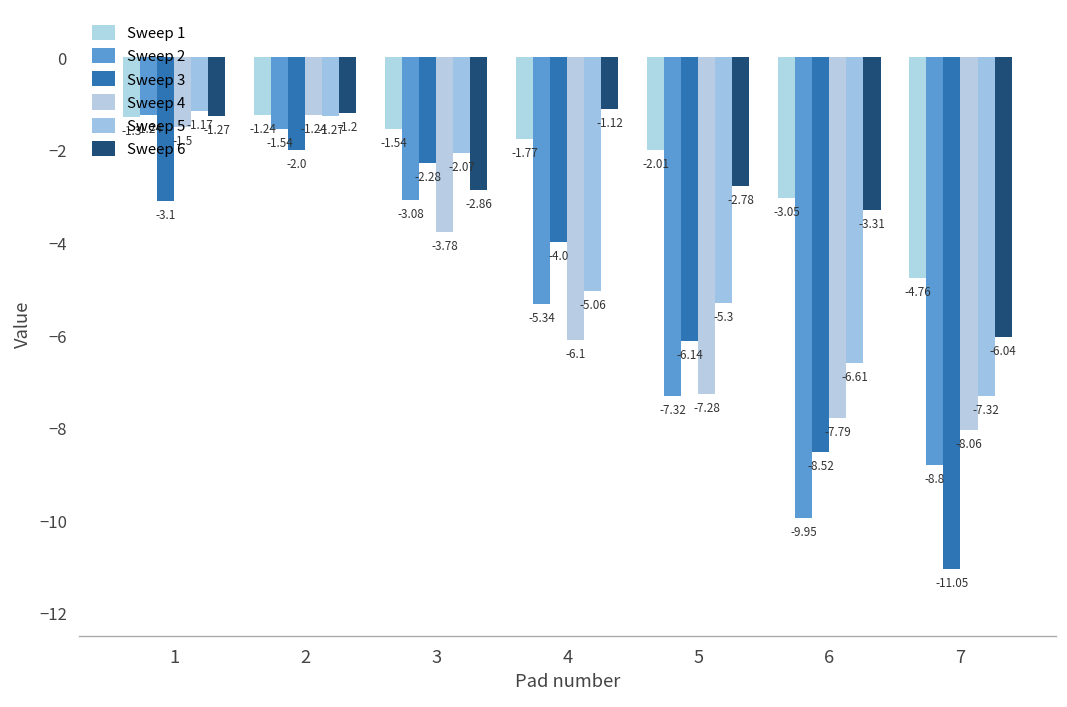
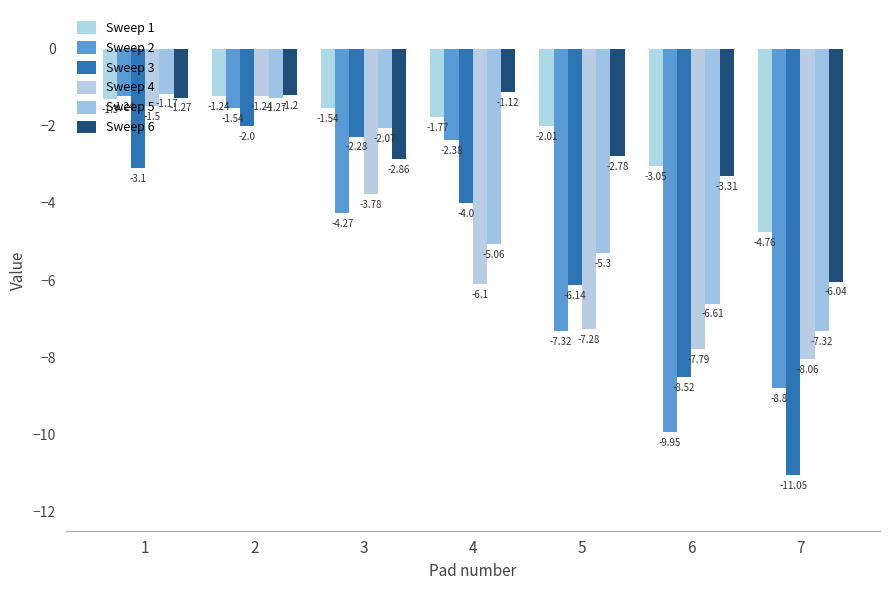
  {
    "Sweep 2": {
      "2": -1.54,
-     "3": -3.08,
-     "4": -5.34,
+     "3": -4.27,
+     "4": -2.38,
      "5": -7.32,
      "6": -9.95,
      "7": -8.8
    },
    "Sweep 3": {
      "1": -3.1,
      "2": -2.0,
      "3": -2.28,
      "4": -4.0,
      "5": -6.14,
      "6": -8.52,
      "7": -11.05
    },
    "Sweep 6": {
      "3": -2.86,
      "4": -1.12,
      "5": -2.78,
      "6": -3.31,
      "7": -6.04
    }
  }
